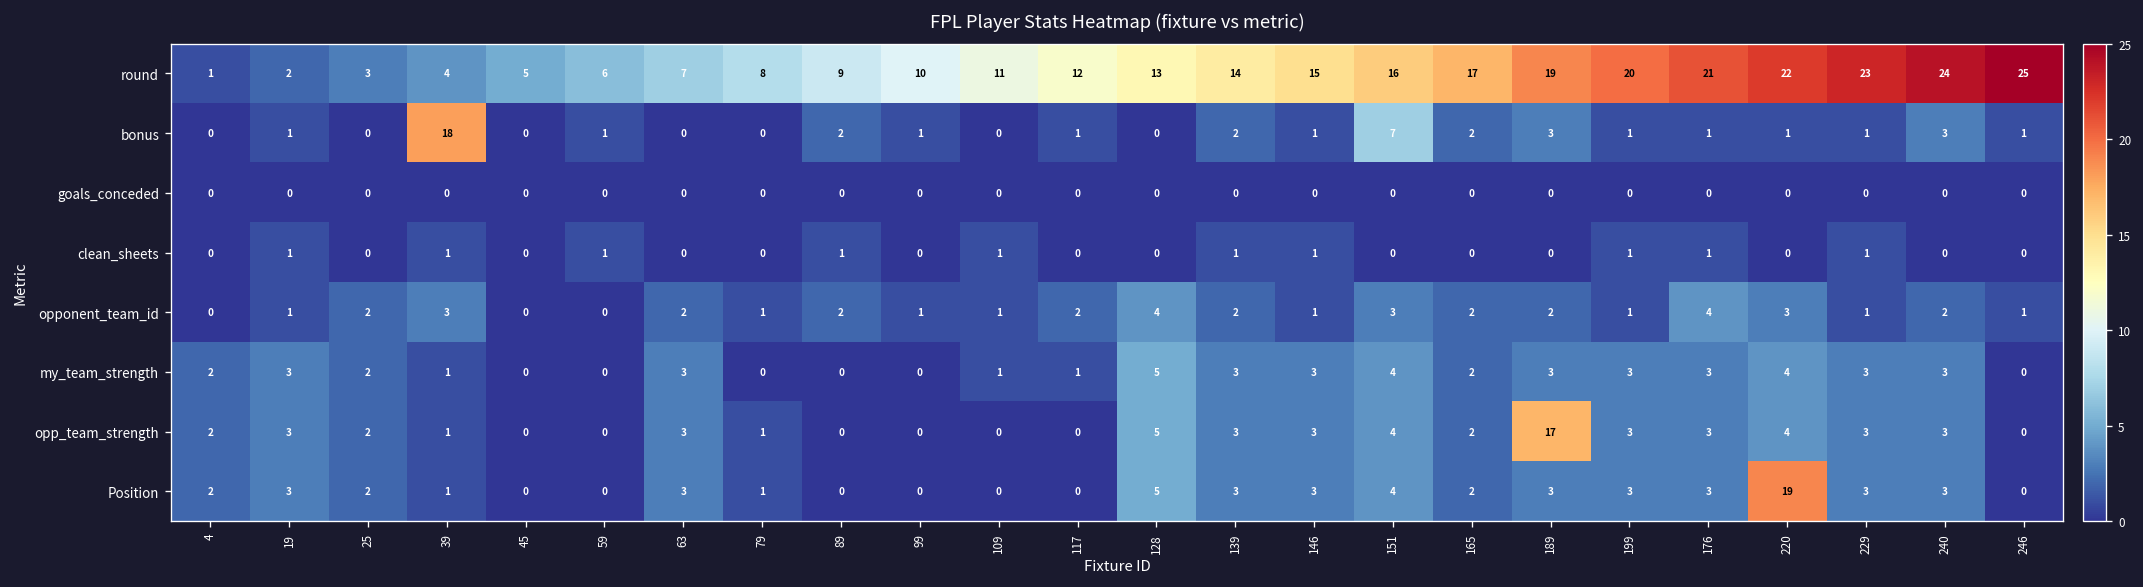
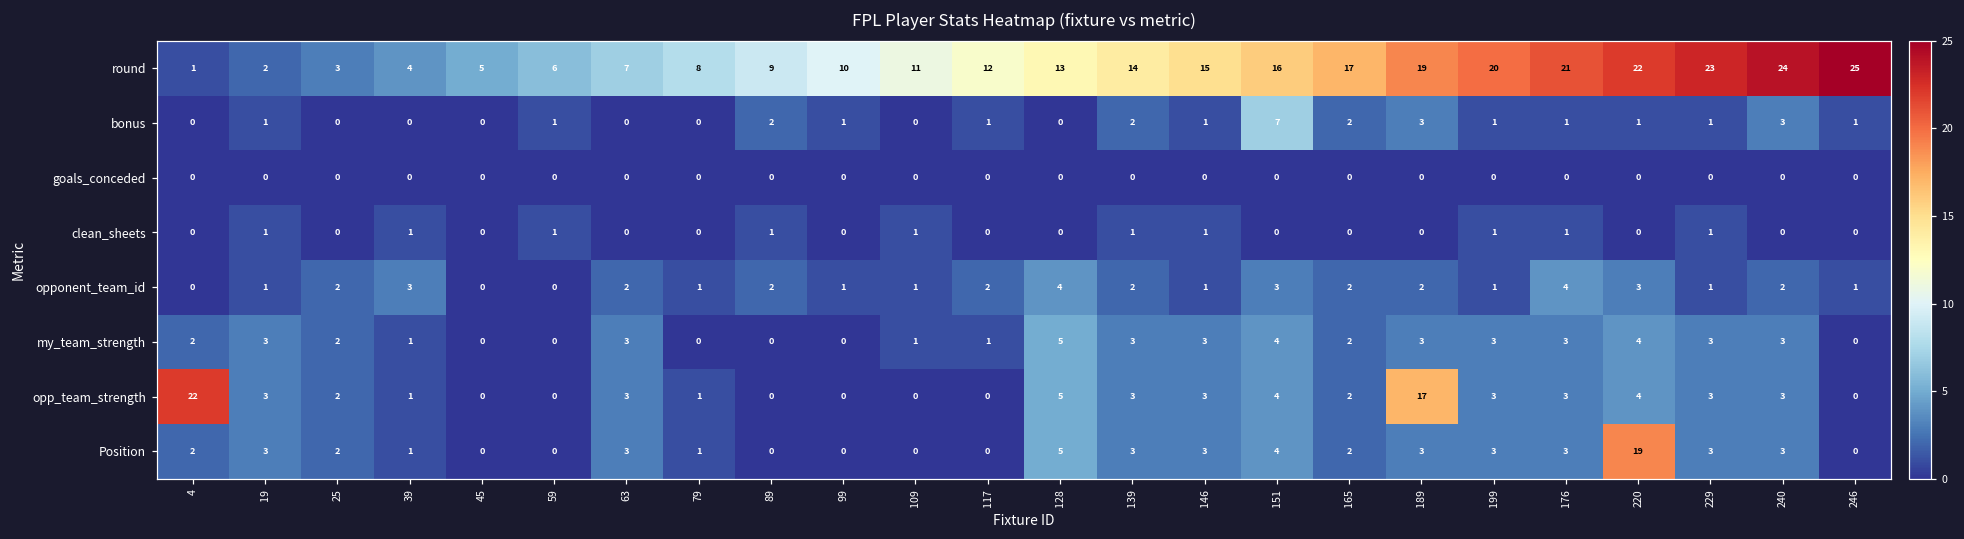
  {
    "round": {
      "4": 1,
      "19": 2,
      "25": 3,
      "39": 4,
      "45": 5,
      "59": 6,
      "63": 7,
      "79": 8,
      "89": 9,
      "99": 10,
      "109": 11,
      "117": 12,
      "128": 13,
      "139": 14,
      "146": 15,
      "151": 16,
      "165": 17,
      "189": 19,
      "199": 20,
      "176": 21,
      "220": 22,
      "229": 23,
      "240": 24,
      "246": 25
    },
    "bonus": {
      "4": 0,
      "19": 1,
      "25": 0,
-     "39": 18,
+     "39": 0,
      "45": 0,
      "59": 1,
      "63": 0,
      "79": 0,
      "89": 2,
      "99": 1,
      "109": 0,
      "117": 1,
      "128": 0,
      "139": 2,
      "146": 1,
      "151": 7,
      "165": 2,
      "189": 3,
      "199": 1,
      "176": 1,
      "220": 1,
      "229": 1,
      "240": 3,
      "246": 1
    },
    "goals_conceded": {
      "4": 0,
      "19": 0,
      "25": 0,
      "39": 0,
      "45": 0,
      "59": 0,
      "63": 0,
      "79": 0,
      "89": 0,
      "99": 0,
      "109": 0,
      "117": 0,
      "128": 0,
      "139": 0,
      "146": 0,
      "151": 0,
      "165": 0,
      "189": 0,
      "199": 0,
      "176": 0,
      "220": 0,
      "229": 0,
      "240": 0,
      "246": 0
    },
    "clean_sheets": {
      "4": 0,
      "19": 1,
      "25": 0,
      "39": 1,
      "45": 0,
      "59": 1,
      "63": 0,
      "79": 0,
      "89": 1,
      "99": 0,
      "109": 1,
      "117": 0,
      "128": 0,
      "139": 1,
      "146": 1,
      "151": 0,
      "165": 0,
      "189": 0,
      "199": 1,
      "176": 1,
      "220": 0,
      "229": 1,
      "240": 0,
      "246": 0
    },
    "opponent_team_id": {
      "4": 0,
      "19": 1,
      "25": 2,
      "39": 3,
      "45": 0,
      "59": 0,
      "63": 2,
      "79": 1,
      "89": 2,
      "99": 1,
      "109": 1,
      "117": 2,
      "128": 4,
      "139": 2,
      "146": 1,
      "151": 3,
      "165": 2,
      "189": 2,
      "199": 1,
      "176": 4,
      "220": 3,
      "229": 1,
      "240": 2,
      "246": 1
    },
    "my_team_strength": {
      "4": 2,
      "19": 3,
      "25": 2,
      "39": 1,
      "45": 0,
      "59": 0,
      "63": 3,
      "79": 0,
      "89": 0,
      "99": 0,
      "109": 1,
      "117": 1,
      "128": 5,
      "139": 3,
      "146": 3,
      "151": 4,
      "165": 2,
      "189": 3,
      "199": 3,
      "176": 3,
      "220": 4,
      "229": 3,
      "240": 3,
      "246": 0
    },
    "opp_team_strength": {
-     "4": 2,
+     "4": 22,
      "19": 3,
      "25": 2,
      "39": 1,
      "45": 0,
      "59": 0,
      "63": 3,
      "79": 1,
      "89": 0,
      "99": 0,
      "109": 0,
      "117": 0,
      "128": 5,
      "139": 3,
      "146": 3,
      "151": 4,
      "165": 2,
      "189": 17,
      "199": 3,
      "176": 3,
      "220": 4,
      "229": 3,
      "240": 3,
      "246": 0
    },
    "Position": {
      "4": 2,
      "19": 3,
      "25": 2,
      "39": 1,
      "45": 0,
      "59": 0,
      "63": 3,
      "79": 1,
      "89": 0,
      "99": 0,
      "109": 0,
      "117": 0,
      "128": 5,
      "139": 3,
      "146": 3,
      "151": 4,
      "165": 2,
      "189": 3,
      "199": 3,
      "176": 3,
      "220": 19,
      "229": 3,
      "240": 3,
      "246": 0
    }
  }
